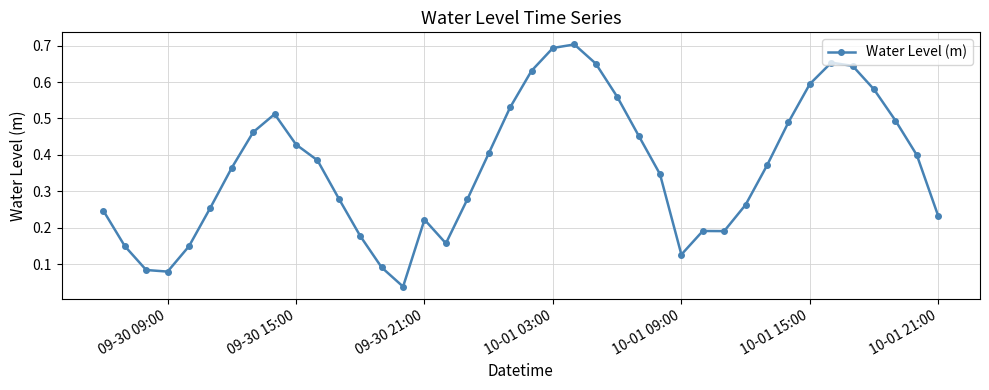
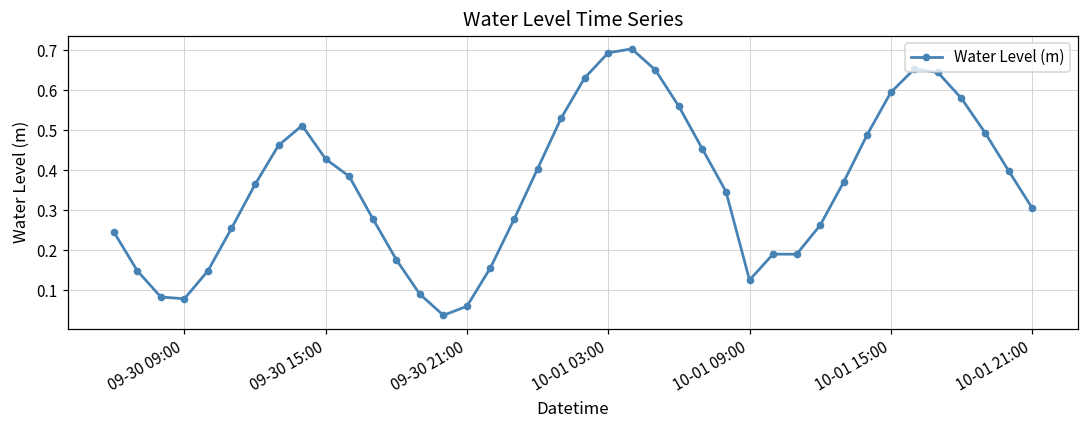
  {
    "09-30 09:00": 0.08,
    "09-30 15:00": 0.43,
-   "09-30 21:00": 0.22,
+   "09-30 21:00": 0.06,
    "10-01 03:00": 0.69,
    "10-01 09:00": 0.13,
    "10-01 15:00": 0.59,
-   "10-01 21:00": 0.23
+   "10-01 21:00": 0.31
  }
